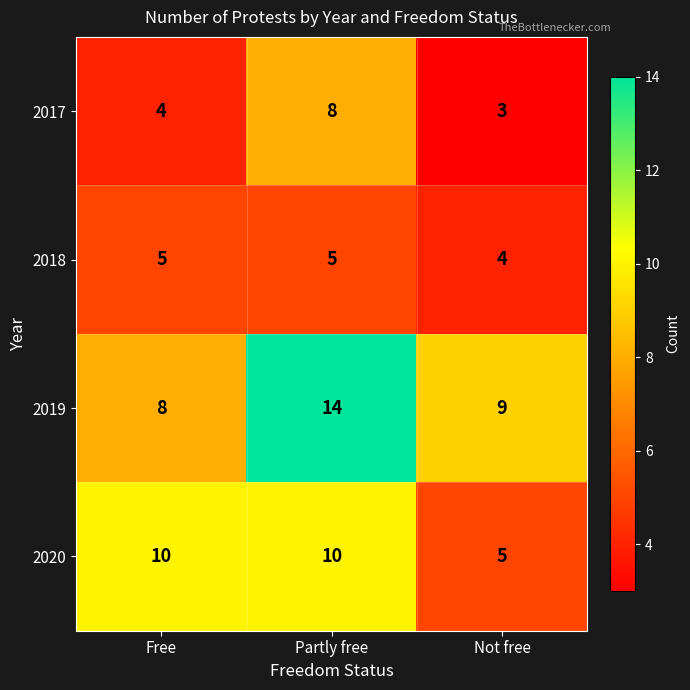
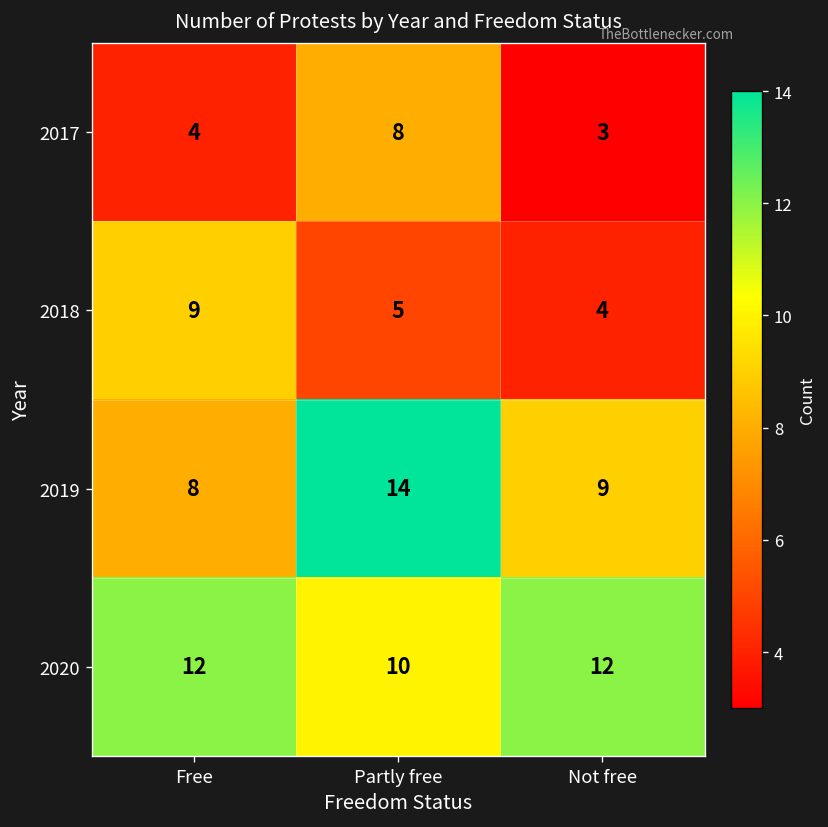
  {
    "2017": {
      "Free": 4,
      "Partly free": 8,
      "Not free": 3
    },
    "2018": {
-     "Free": 5,
+     "Free": 9,
      "Partly free": 5,
      "Not free": 4
    },
    "2019": {
      "Free": 8,
      "Partly free": 14,
      "Not free": 9
    },
    "2020": {
-     "Free": 10,
+     "Free": 12,
      "Partly free": 10,
-     "Not free": 5
+     "Not free": 12
    }
  }
